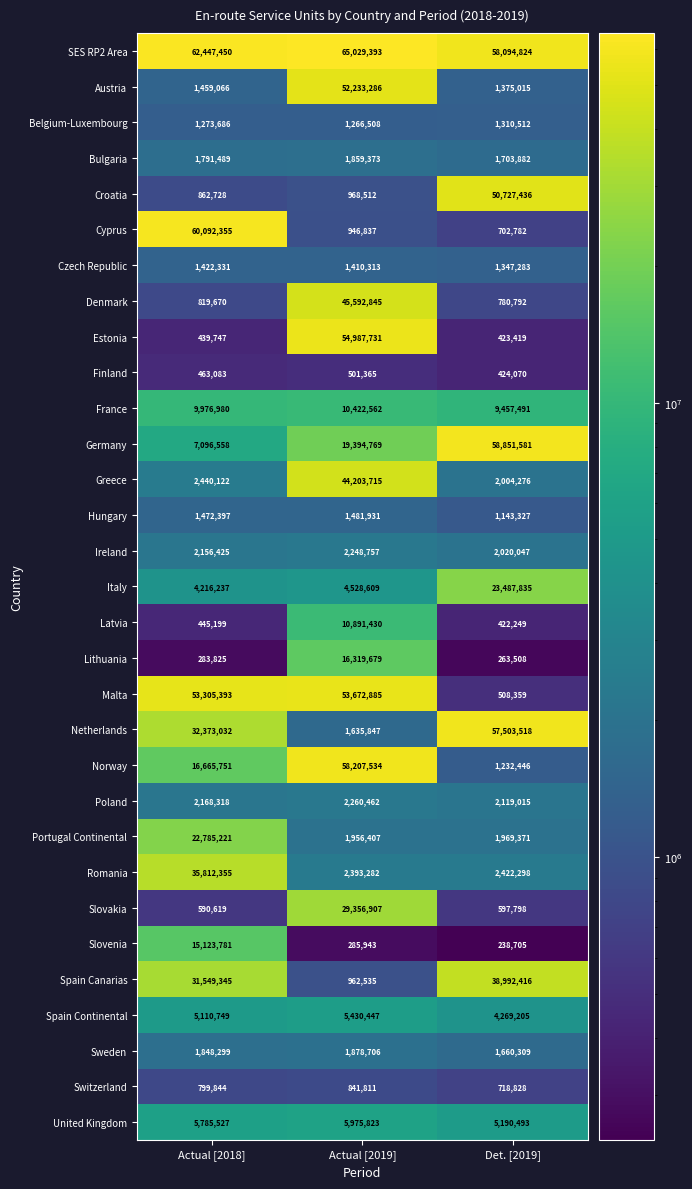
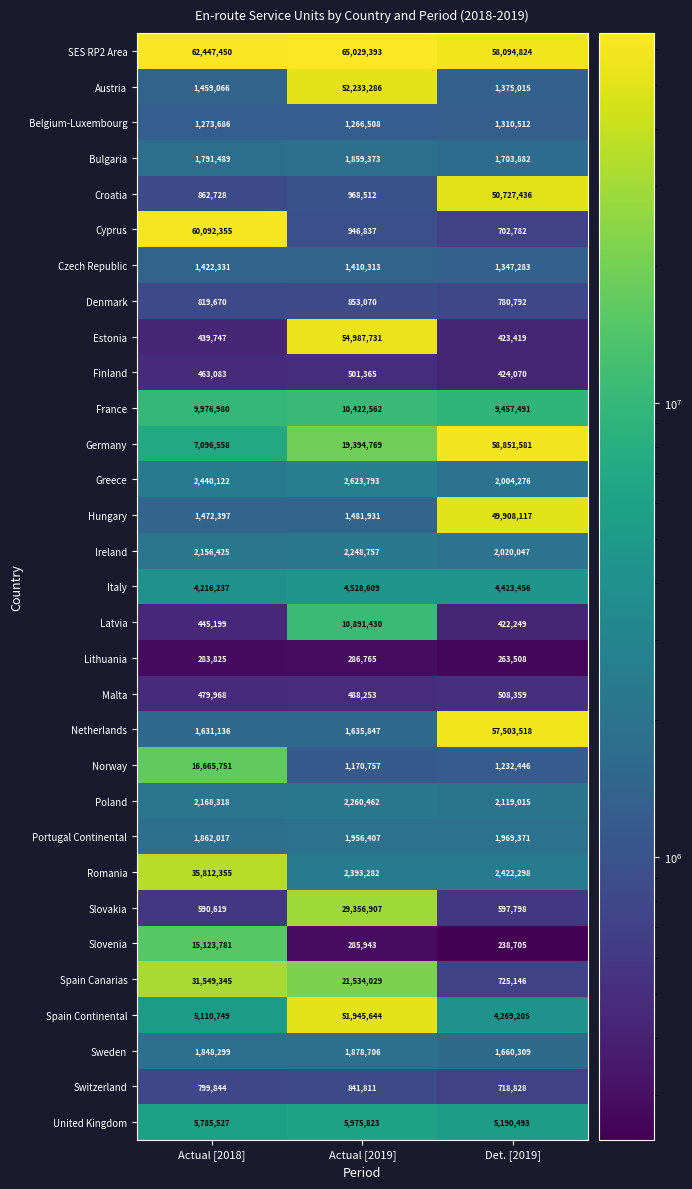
  {
    "SES RP2 Area": {
      "Actual [2018]": "62,447,450",
      "Actual [2019]": "65,029,393",
      "Det. [2019]": "58,094,824"
    },
    "Austria": {
      "Actual [2018]": "1,459,066",
      "Actual [2019]": "52,233,286",
      "Det. [2019]": "1,375,015"
    },
    "Belgium-Luxembourg": {
      "Actual [2018]": "1,273,686",
      "Actual [2019]": "1,266,508",
      "Det. [2019]": "1,310,512"
    },
    "Bulgaria": {
      "Actual [2018]": "1,791,489",
      "Actual [2019]": "1,859,373",
      "Det. [2019]": "1,703,882"
    },
    "Croatia": {
      "Actual [2018]": "862,728",
      "Actual [2019]": "968,512",
      "Det. [2019]": "50,727,436"
    },
    "Cyprus": {
      "Actual [2018]": "60,092,355",
      "Actual [2019]": "946,837",
      "Det. [2019]": "702,782"
    },
    "Czech Republic": {
      "Actual [2018]": "1,422,331",
      "Actual [2019]": "1,410,313",
      "Det. [2019]": "1,347,283"
    },
    "Denmark": {
      "Actual [2018]": "819,670",
-     "Actual [2019]": "45,592,845",
+     "Actual [2019]": "853,070",
      "Det. [2019]": "780,792"
    },
    "Estonia": {
      "Actual [2018]": "439,747",
      "Actual [2019]": "54,987,731",
      "Det. [2019]": "423,419"
    },
    "Finland": {
      "Actual [2018]": "463,083",
      "Actual [2019]": "501,365",
      "Det. [2019]": "424,070"
    },
    "France": {
      "Actual [2018]": "9,976,980",
      "Actual [2019]": "10,422,562",
      "Det. [2019]": "9,457,491"
    },
    "Germany": {
      "Actual [2018]": "7,096,558",
      "Actual [2019]": "19,394,769",
      "Det. [2019]": "58,851,581"
    },
    "Greece": {
      "Actual [2018]": "2,440,122",
-     "Actual [2019]": "44,203,715",
+     "Actual [2019]": "2,623,793",
      "Det. [2019]": "2,004,276"
    },
    "Hungary": {
      "Actual [2018]": "1,472,397",
      "Actual [2019]": "1,481,931",
-     "Det. [2019]": "1,143,327"
+     "Det. [2019]": "49,908,117"
    },
    "Ireland": {
      "Actual [2018]": "2,156,425",
      "Actual [2019]": "2,248,757",
      "Det. [2019]": "2,020,047"
    },
    "Italy": {
      "Actual [2018]": "4,216,237",
      "Actual [2019]": "4,528,609",
-     "Det. [2019]": "23,487,835"
+     "Det. [2019]": "4,423,456"
    },
    "Latvia": {
      "Actual [2018]": "445,199",
      "Actual [2019]": "10,891,430",
      "Det. [2019]": "422,249"
    },
    "Lithuania": {
      "Actual [2018]": "283,825",
-     "Actual [2019]": "16,319,679",
+     "Actual [2019]": "286,765",
      "Det. [2019]": "263,508"
    },
    "Malta": {
-     "Actual [2018]": "53,305,393",
-     "Actual [2019]": "53,672,885",
+     "Actual [2018]": "479,968",
+     "Actual [2019]": "488,253",
      "Det. [2019]": "508,359"
    },
    "Netherlands": {
-     "Actual [2018]": "32,373,032",
+     "Actual [2018]": "1,631,136",
      "Actual [2019]": "1,635,847",
      "Det. [2019]": "57,503,518"
    },
    "Norway": {
      "Actual [2018]": "16,665,751",
-     "Actual [2019]": "58,207,534",
+     "Actual [2019]": "1,170,757",
      "Det. [2019]": "1,232,446"
    },
    "Poland": {
      "Actual [2018]": "2,168,318",
      "Actual [2019]": "2,260,462",
      "Det. [2019]": "2,119,015"
    },
    "Portugal Continental": {
-     "Actual [2018]": "22,785,221",
+     "Actual [2018]": "1,862,017",
      "Actual [2019]": "1,956,407",
      "Det. [2019]": "1,969,371"
    },
    "Romania": {
      "Actual [2018]": "35,812,355",
      "Actual [2019]": "2,393,282",
      "Det. [2019]": "2,422,298"
    },
    "Slovakia": {
      "Actual [2018]": "590,619",
      "Actual [2019]": "29,356,907",
      "Det. [2019]": "597,798"
    },
    "Slovenia": {
      "Actual [2018]": "15,123,781",
      "Actual [2019]": "285,943",
      "Det. [2019]": "238,705"
    },
    "Spain Canarias": {
      "Actual [2018]": "31,549,345",
-     "Actual [2019]": "962,535",
-     "Det. [2019]": "38,992,416"
+     "Actual [2019]": "21,534,029",
+     "Det. [2019]": "725,146"
    },
    "Spain Continental": {
      "Actual [2018]": "5,110,749",
-     "Actual [2019]": "5,430,447",
+     "Actual [2019]": "51,945,644",
      "Det. [2019]": "4,269,205"
    },
    "Sweden": {
      "Actual [2018]": "1,848,299",
      "Actual [2019]": "1,878,706",
      "Det. [2019]": "1,660,309"
    },
    "Switzerland": {
      "Actual [2018]": "799,844",
      "Actual [2019]": "841,811",
      "Det. [2019]": "718,828"
    },
    "United Kingdom": {
      "Actual [2018]": "5,785,527",
      "Actual [2019]": "5,975,823",
      "Det. [2019]": "5,190,493"
    }
  }
